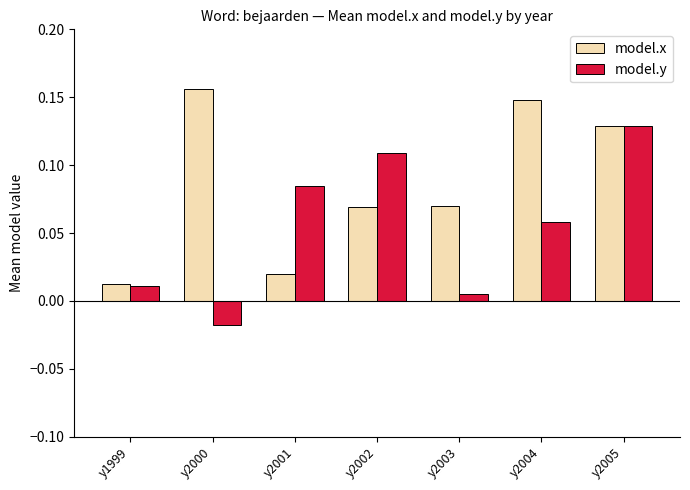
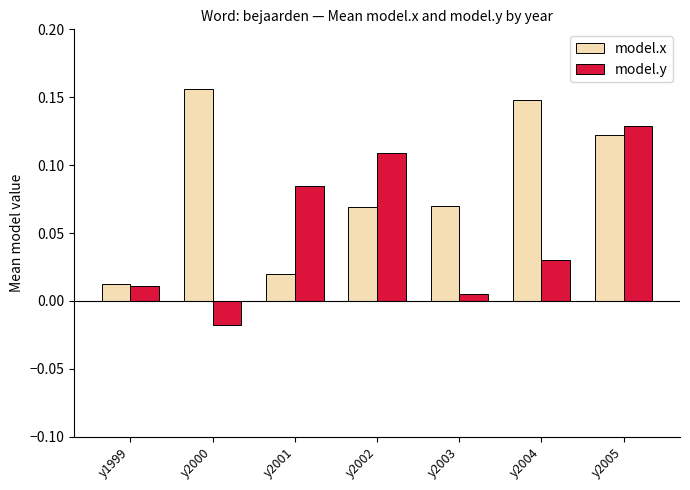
  {
    "model.x": {
      "y1999": 0.013,
      "y2000": 0.156,
      "y2001": 0.020,
      "y2002": 0.069,
      "y2003": 0.070,
      "y2004": 0.148,
-     "y2005": 0.129
+     "y2005": 0.122
    },
    "model.y": {
      "y1999": 0.011,
      "y2000": -0.018,
      "y2001": 0.084,
      "y2002": 0.109,
      "y2003": 0.005,
-     "y2004": 0.058,
+     "y2004": 0.030,
      "y2005": 0.129
    }
  }
